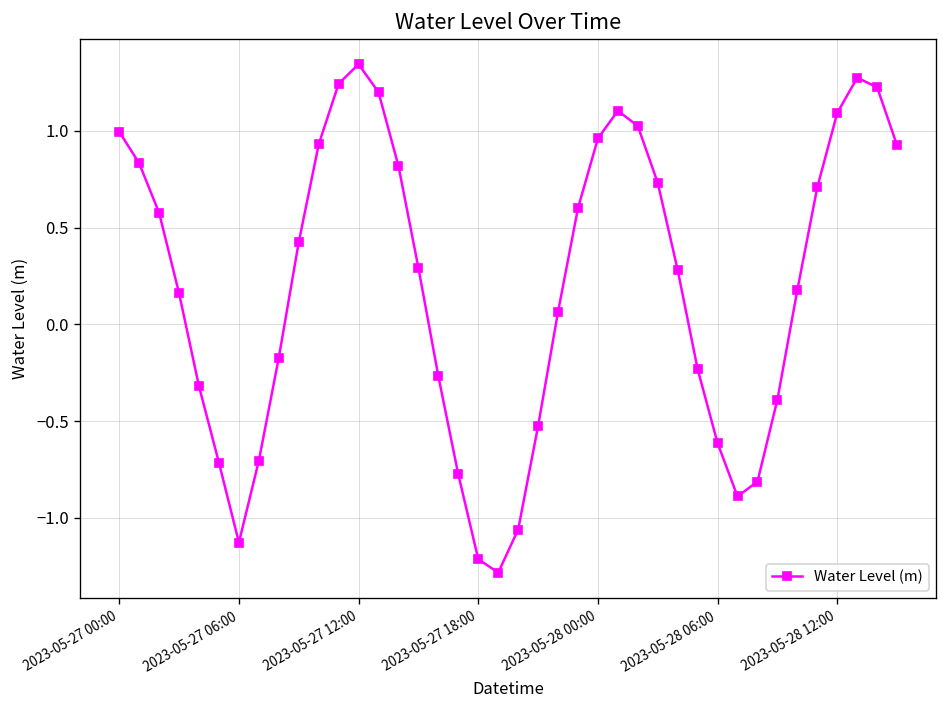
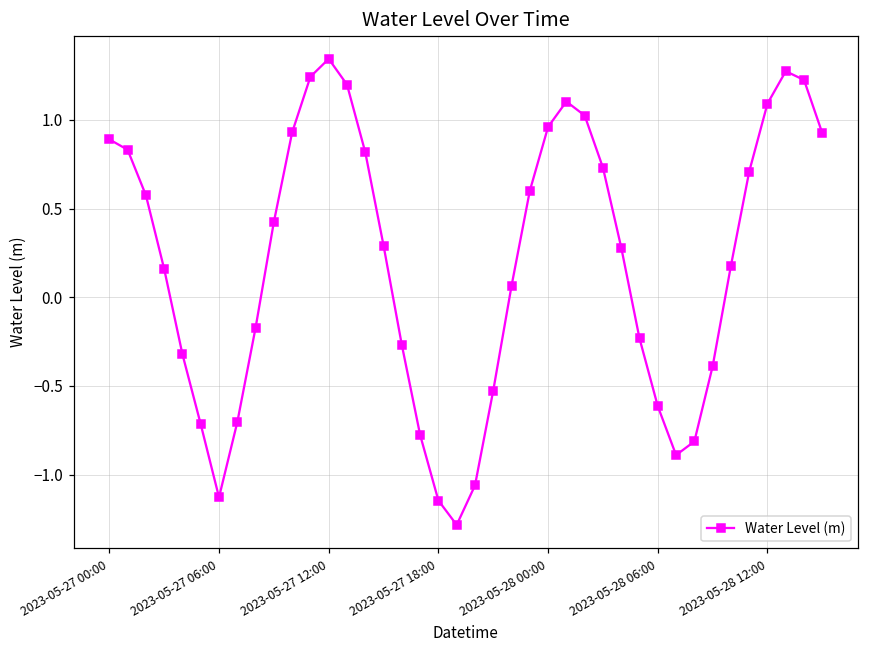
  {
-   "2023-05-27 00:00": 1.00,
+   "2023-05-27 00:00": 0.89,
    "2023-05-27 06:00": -1.13,
    "2023-05-27 12:00": 1.34,
-   "2023-05-27 18:00": -1.21,
+   "2023-05-27 18:00": -1.15,
    "2023-05-28 00:00": 0.96,
    "2023-05-28 06:00": -0.61,
    "2023-05-28 12:00": 1.09
  }
